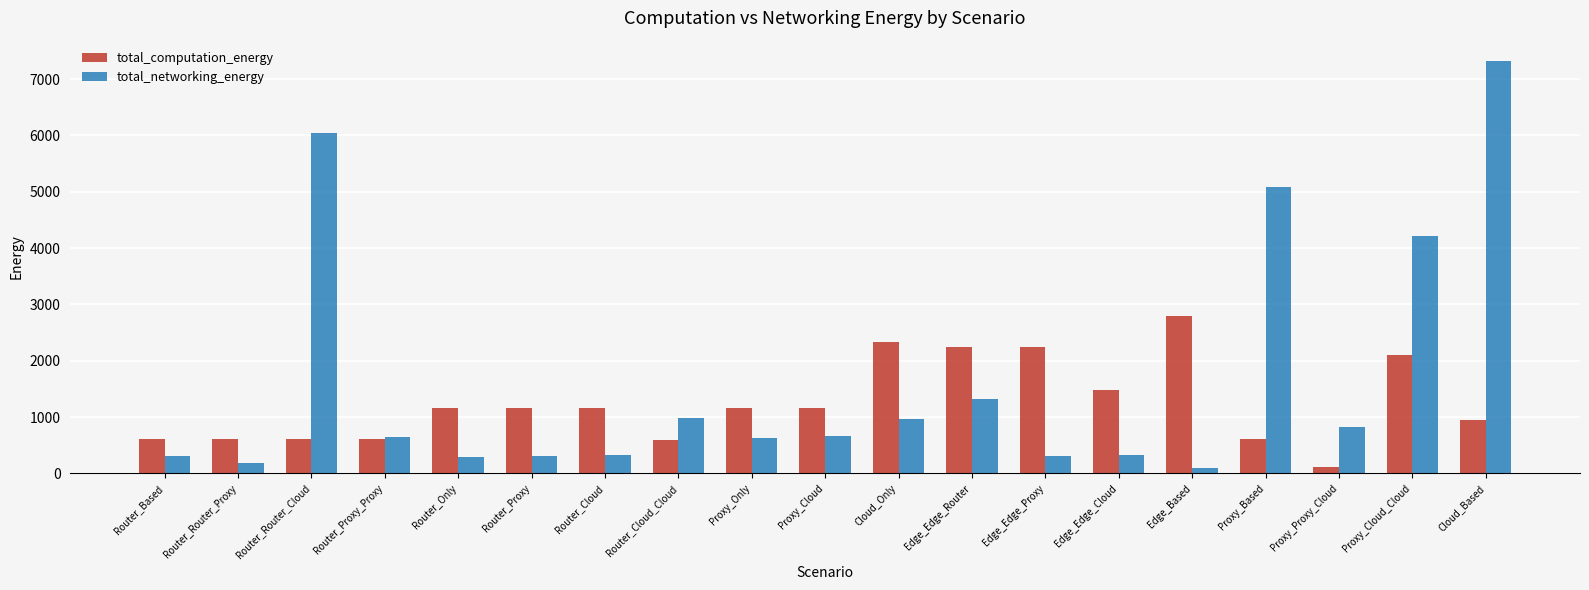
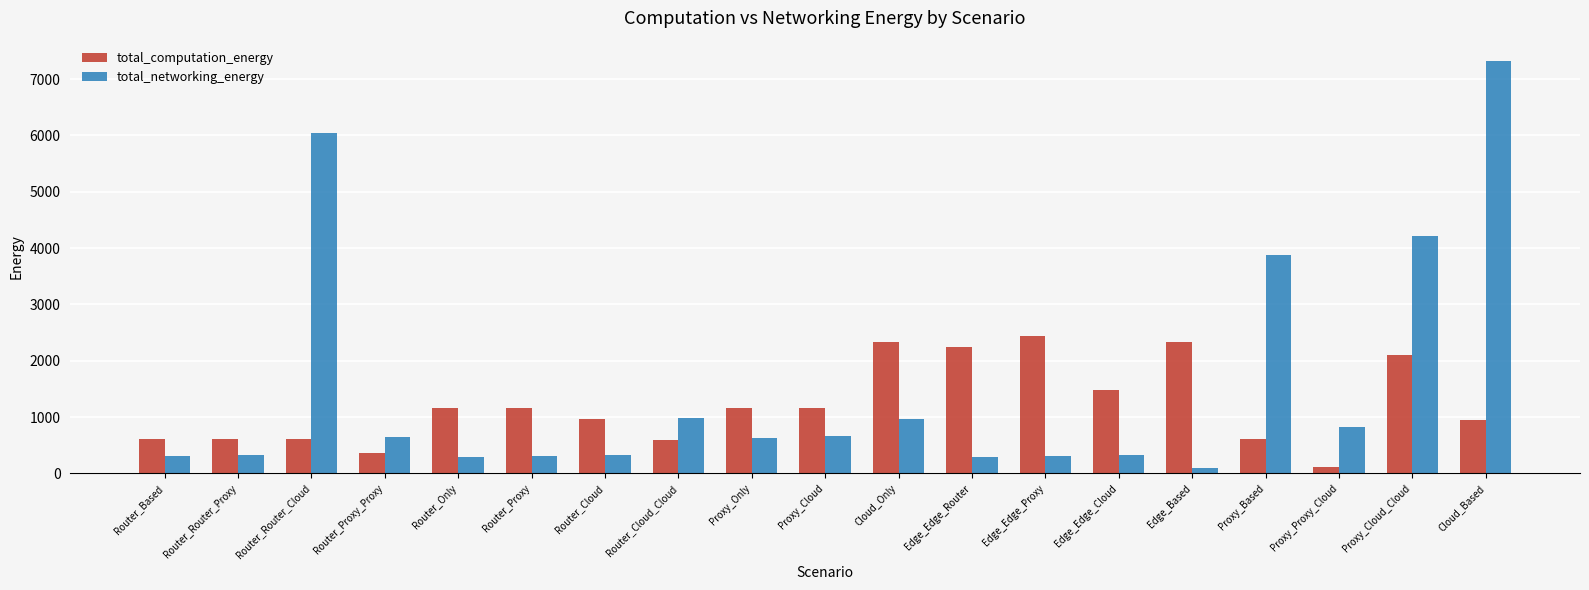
  {
    "total_computation_energy": {
      "Router_Based": 600,
      "Router_Router_Proxy": 600,
      "Router_Router_Cloud": 600,
-     "Router_Proxy_Proxy": 600,
+     "Router_Proxy_Proxy": 400,
      "Router_Only": 1200,
      "Router_Proxy": 1200,
-     "Router_Cloud": 1200,
+     "Router_Cloud": 1000,
      "Router_Cloud_Cloud": 600,
      "Proxy_Only": 1200,
      "Proxy_Cloud": 1200,
      "Cloud_Only": 2300,
      "Edge_Edge_Router": 2300,
-     "Edge_Edge_Proxy": 2300,
+     "Edge_Edge_Proxy": 2400,
      "Edge_Edge_Cloud": 1500,
-     "Edge_Based": 2800,
+     "Edge_Based": 2300,
      "Proxy_Based": 600,
      "Proxy_Proxy_Cloud": 100,
      "Proxy_Cloud_Cloud": 2100,
      "Cloud_Based": 900
    },
    "total_networking_energy": {
      "Router_Based": 300,
-     "Router_Router_Proxy": 200,
+     "Router_Router_Proxy": 300,
      "Router_Router_Cloud": 6100,
      "Router_Proxy_Proxy": 600,
      "Router_Only": 300,
      "Router_Proxy": 300,
      "Router_Cloud": 300,
      "Router_Cloud_Cloud": 1000,
      "Proxy_Only": 600,
      "Proxy_Cloud": 700,
      "Cloud_Only": 1000,
-     "Edge_Edge_Router": 1300,
+     "Edge_Edge_Router": 300,
      "Edge_Edge_Proxy": 300,
      "Edge_Edge_Cloud": 300,
      "Edge_Based": 100,
-     "Proxy_Based": 5100,
+     "Proxy_Based": 3900,
      "Proxy_Proxy_Cloud": 800,
      "Proxy_Cloud_Cloud": 4200,
      "Cloud_Based": 7300
    }
  }
